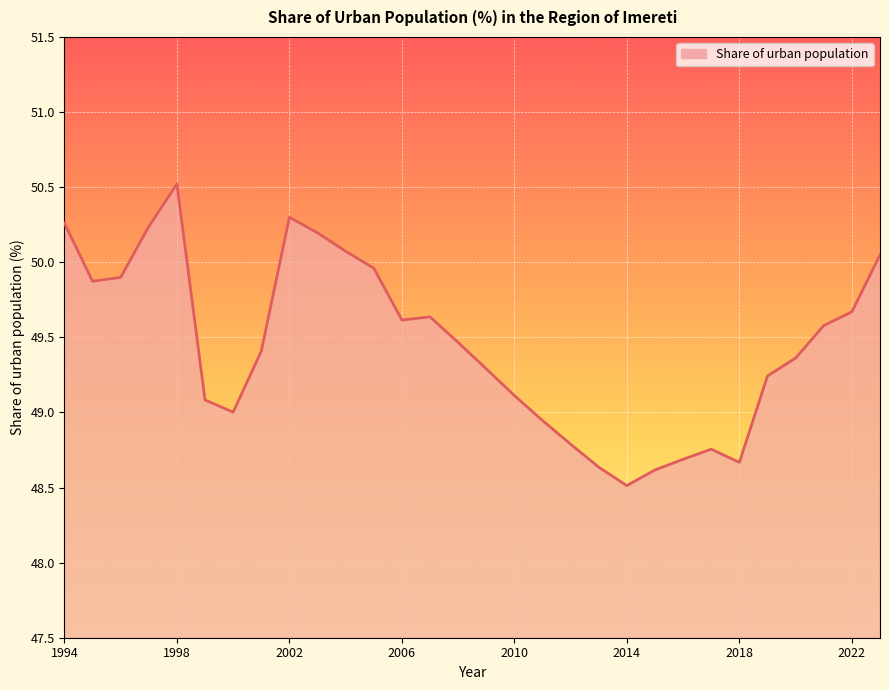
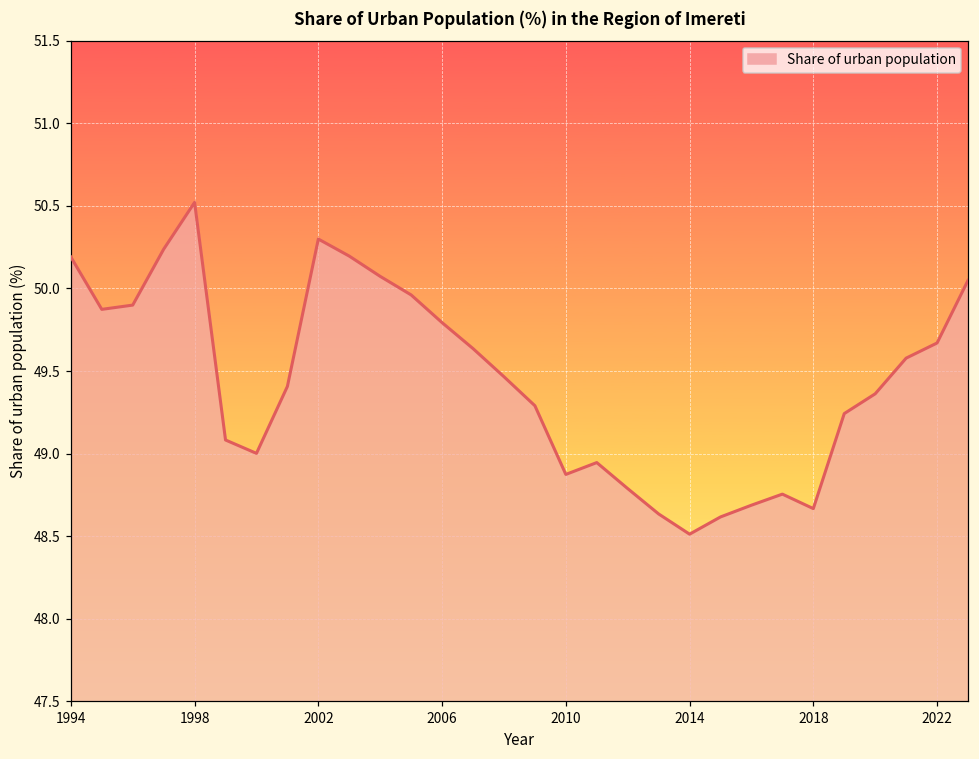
  {
-   "1994": 50.26,
+   "1994": 50.19,
    "1998": 50.52,
    "2002": 50.30,
-   "2006": 49.62,
-   "2010": 49.11,
+   "2006": 49.79,
+   "2010": 48.87,
    "2014": 48.51,
    "2018": 48.67,
    "2022": 49.67
  }
